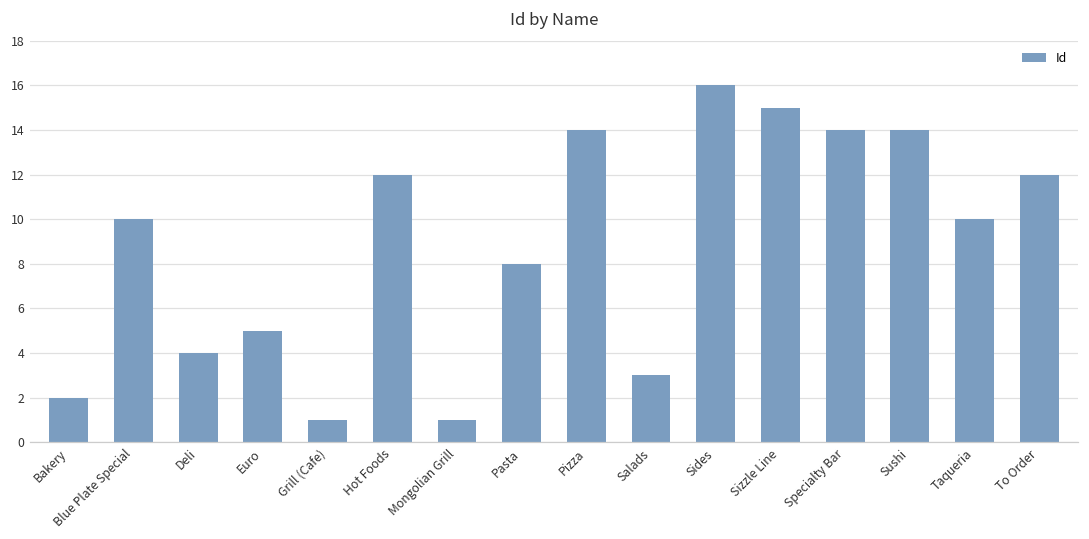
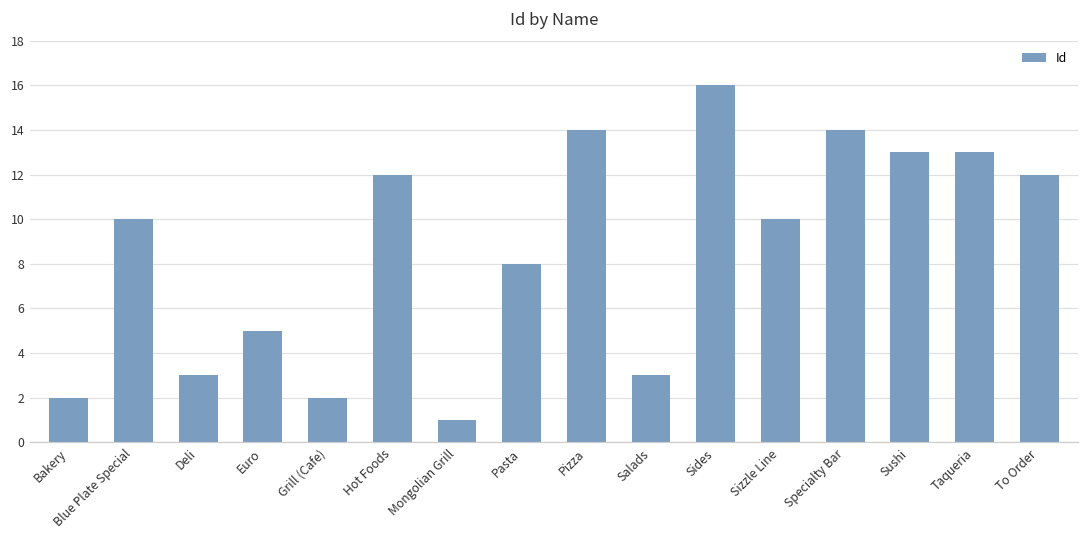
  {
    "Bakery": 2,
    "Blue Plate Special": 10,
-   "Deli": 4,
+   "Deli": 3,
    "Euro": 5,
-   "Grill (Cafe)": 1,
+   "Grill (Cafe)": 2,
    "Hot Foods": 12,
    "Mongolian Grill": 1,
    "Pasta": 8,
    "Pizza": 14,
    "Salads": 3,
    "Sides": 16,
-   "Sizzle Line": 15,
+   "Sizzle Line": 10,
    "Specialty Bar": 14,
-   "Sushi": 14,
-   "Taqueria": 10,
+   "Sushi": 13,
+   "Taqueria": 13,
    "To Order": 12
  }
